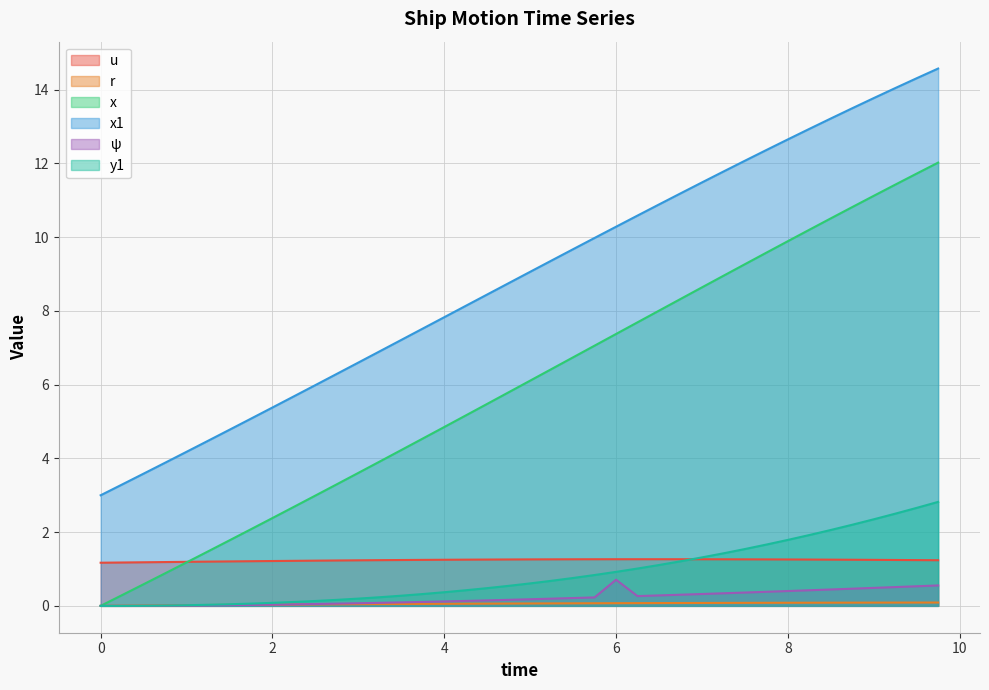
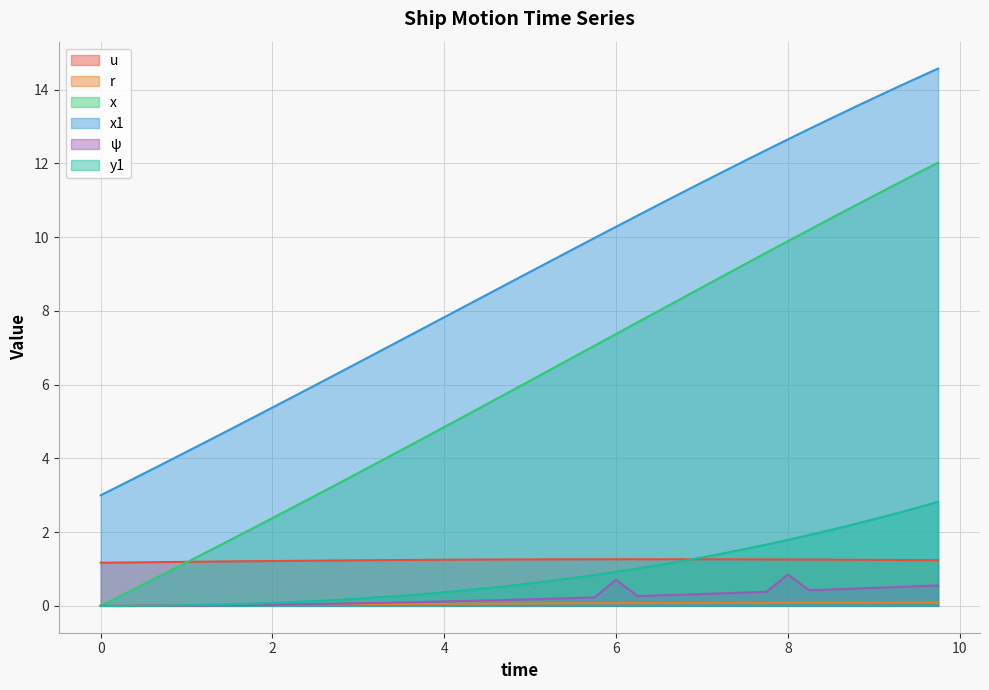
  {
    "ψ": {
      "6": 0.7,
-     "8": 0.4
+     "8": 0.8
    }
  }
